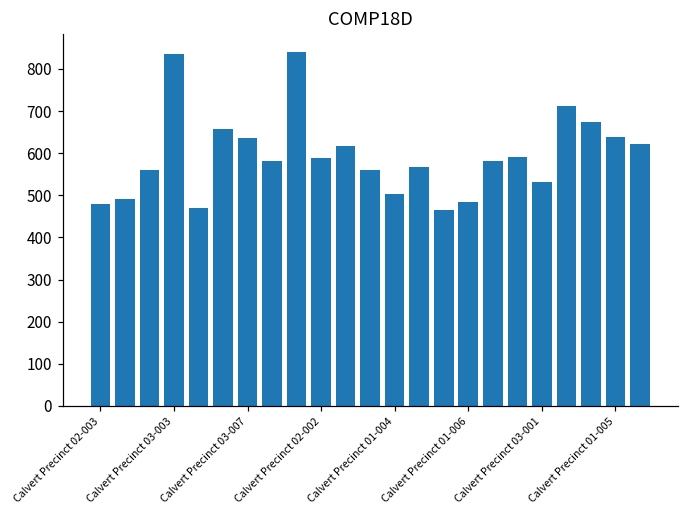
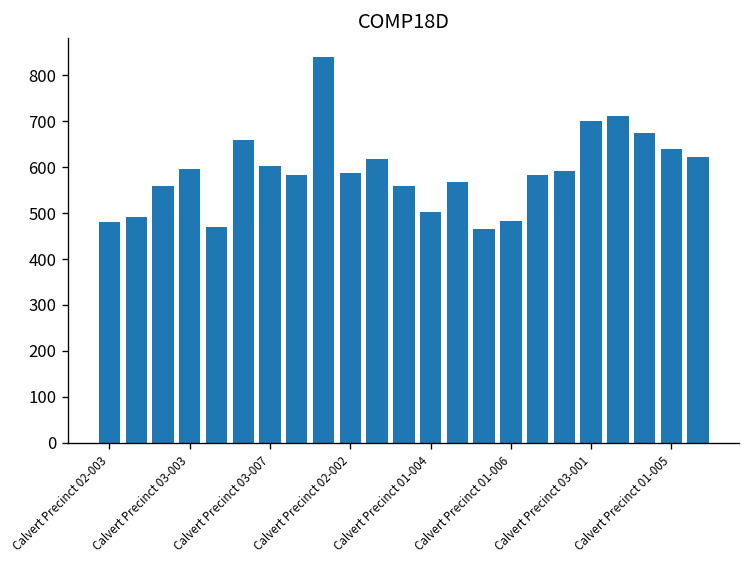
  {
    "Calvert Precinct 02-003": 480,
-   "Calvert Precinct 03-003": 840,
-   "Calvert Precinct 03-007": 640,
+   "Calvert Precinct 03-003": 600,
+   "Calvert Precinct 03-007": 600,
    "Calvert Precinct 02-002": 590,
    "Calvert Precinct 01-004": 500,
    "Calvert Precinct 01-006": 480,
-   "Calvert Precinct 03-001": 530,
+   "Calvert Precinct 03-001": 700,
    "Calvert Precinct 01-005": 640
  }
